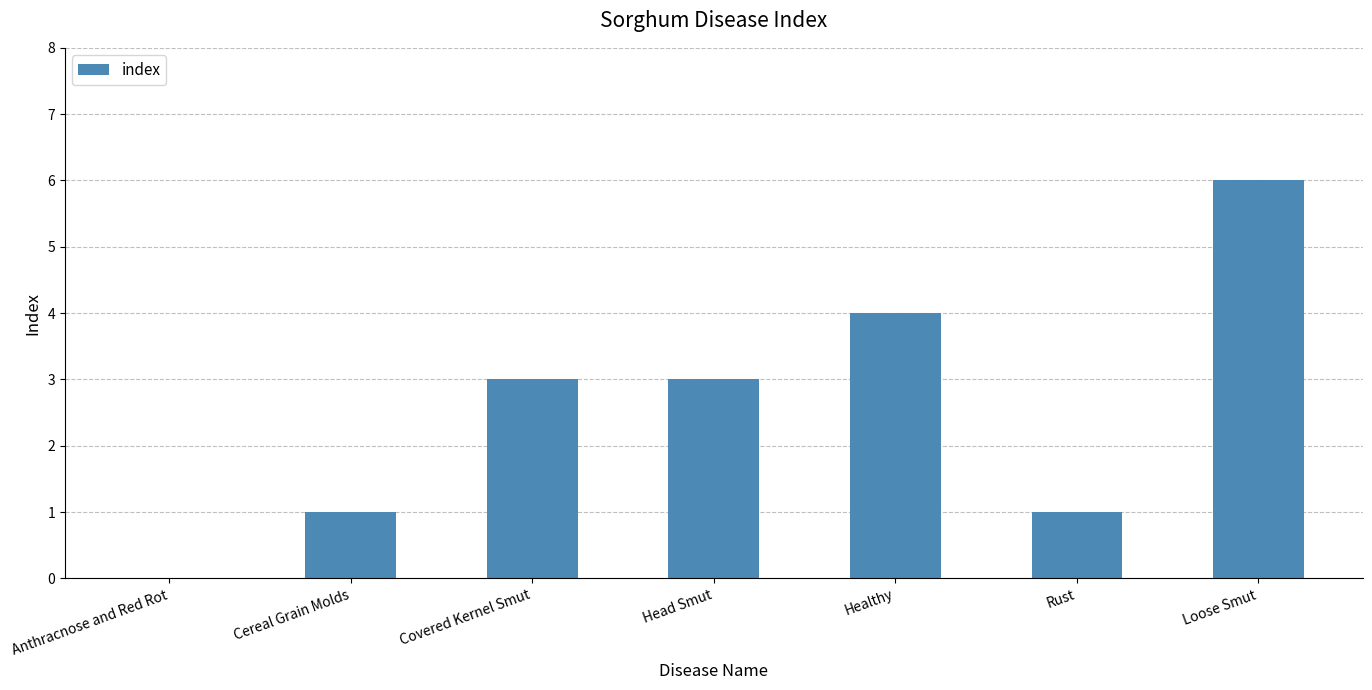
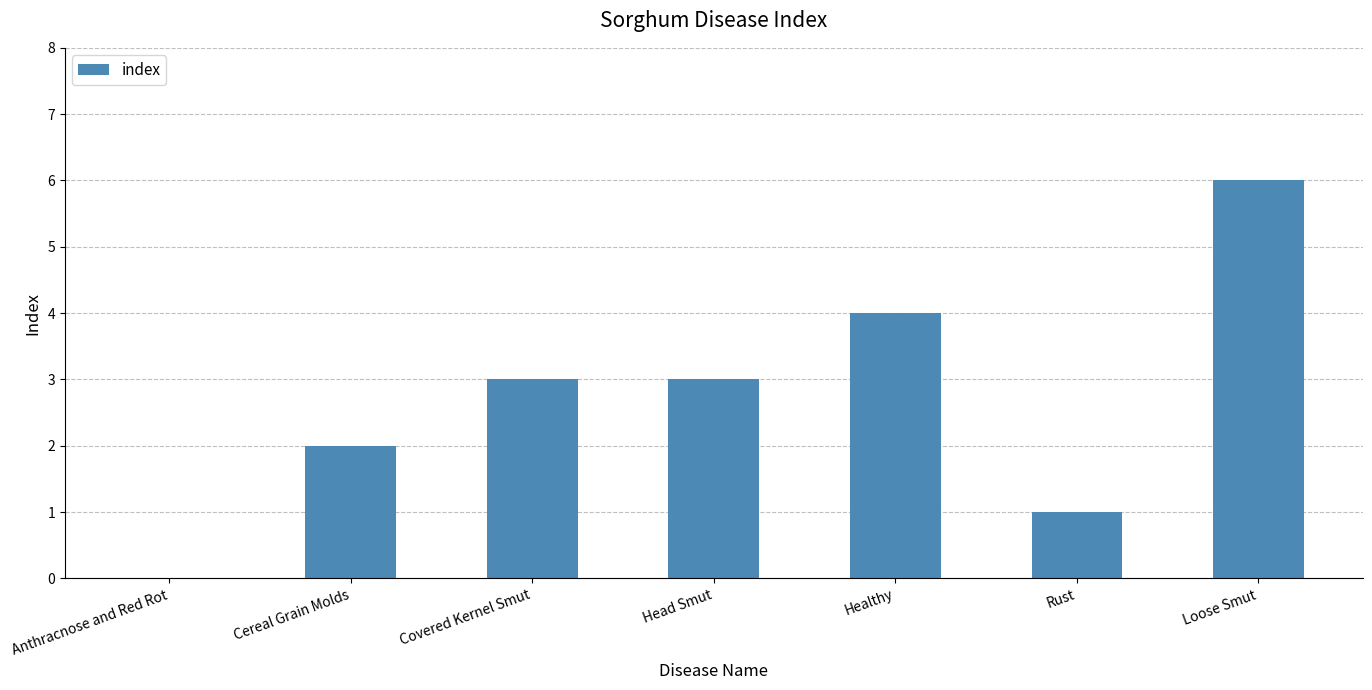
  {
    "Anthracnose and Red Rot": 0,
-   "Cereal Grain Molds": 1,
+   "Cereal Grain Molds": 2,
    "Covered Kernel Smut": 3,
    "Head Smut": 3,
    "Healthy": 4,
    "Rust": 1,
    "Loose Smut": 6
  }
